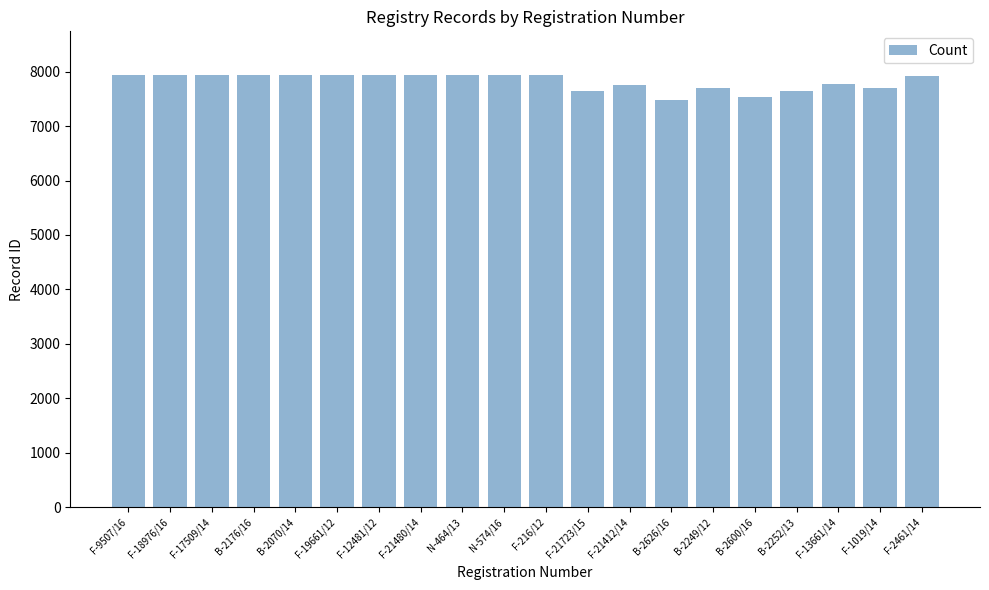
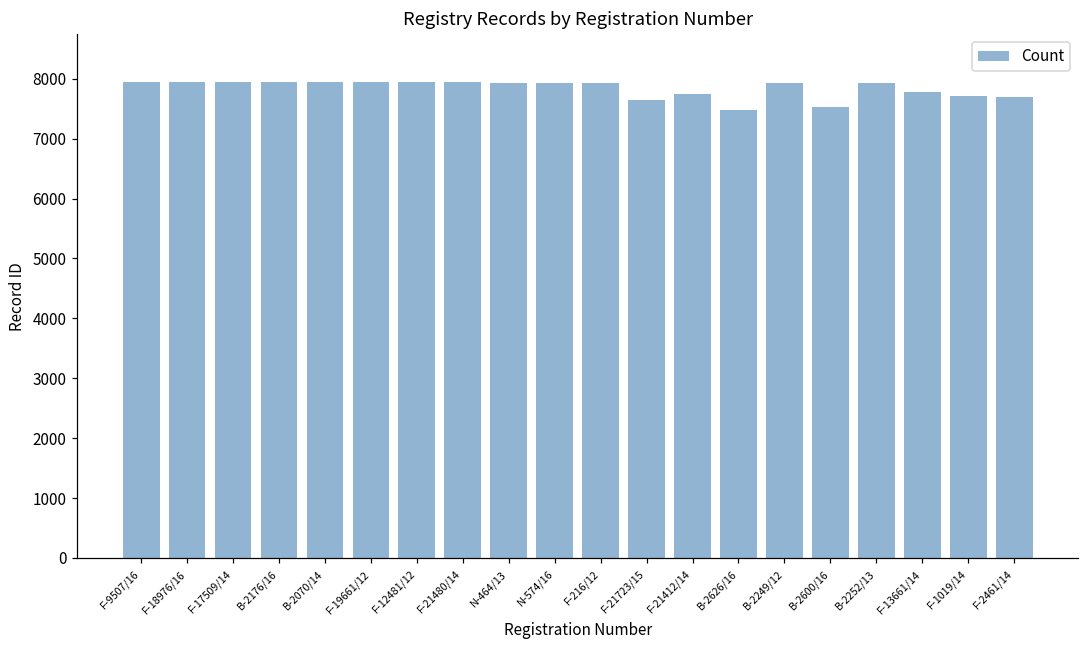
  {
    "F-9507/16": 7900,
    "F-18976/16": 7900,
    "F-17509/14": 7900,
    "B-2176/16": 7900,
    "B-2070/14": 7900,
    "F-19661/12": 7900,
    "F-12481/12": 7900,
    "F-21480/14": 7900,
    "N-464/13": 7900,
    "N-574/16": 7900,
    "F-216/12": 7900,
    "F-21723/15": 7600,
    "F-21412/14": 7800,
    "B-2626/16": 7500,
-   "B-2249/12": 7700,
+   "B-2249/12": 7900,
    "B-2600/16": 7500,
-   "B-2252/13": 7700,
+   "B-2252/13": 7900,
    "F-13661/14": 7800,
    "F-1019/14": 7700,
-   "F-2461/14": 7900
+   "F-2461/14": 7700
  }
